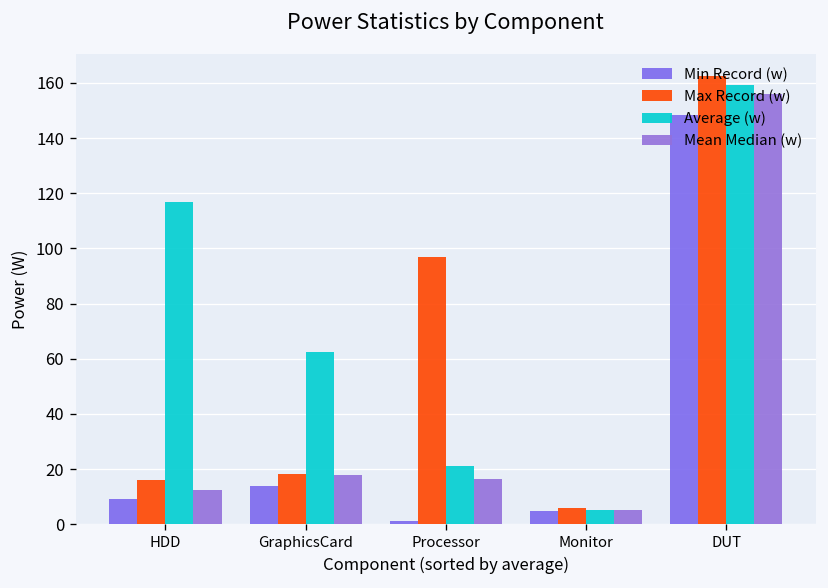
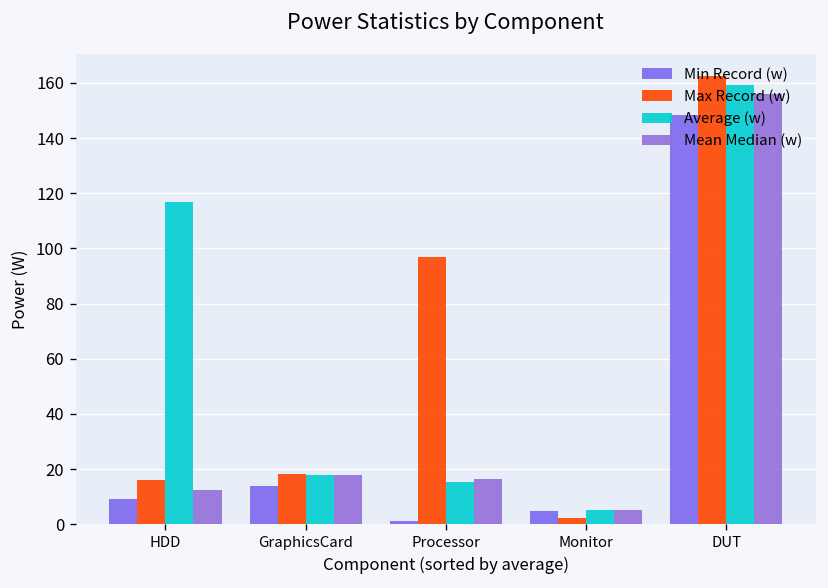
  {
    "Max Record (w)": {
      "HDD": 16,
      "GraphicsCard": 18,
      "Processor": 97,
-     "Monitor": 6,
+     "Monitor": 2,
      "DUT": 162
    },
    "Average (w)": {
      "HDD": 117,
-     "GraphicsCard": 63,
-     "Processor": 21,
+     "GraphicsCard": 18,
+     "Processor": 15,
      "Monitor": 5,
      "DUT": 159
    }
  }
